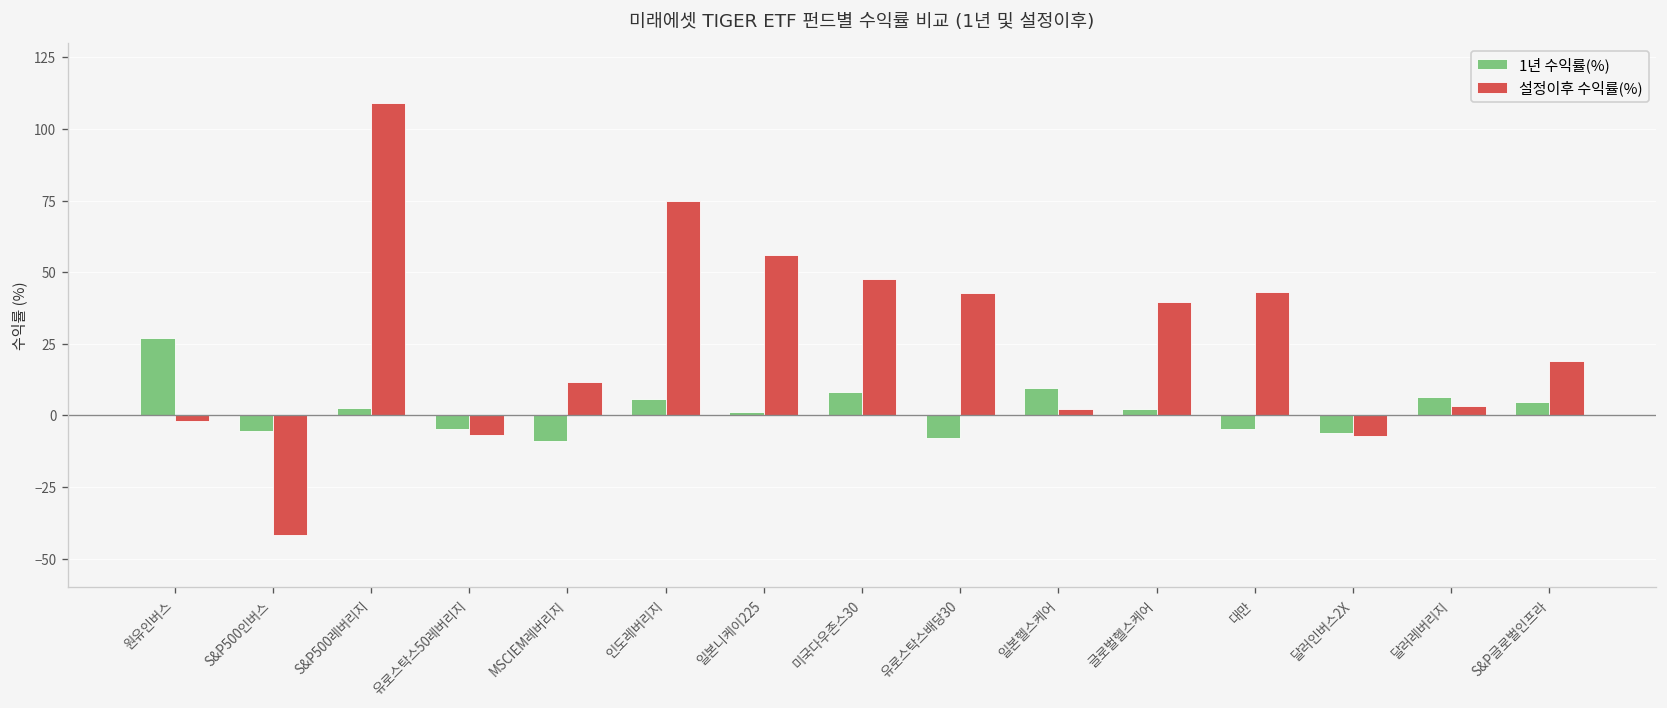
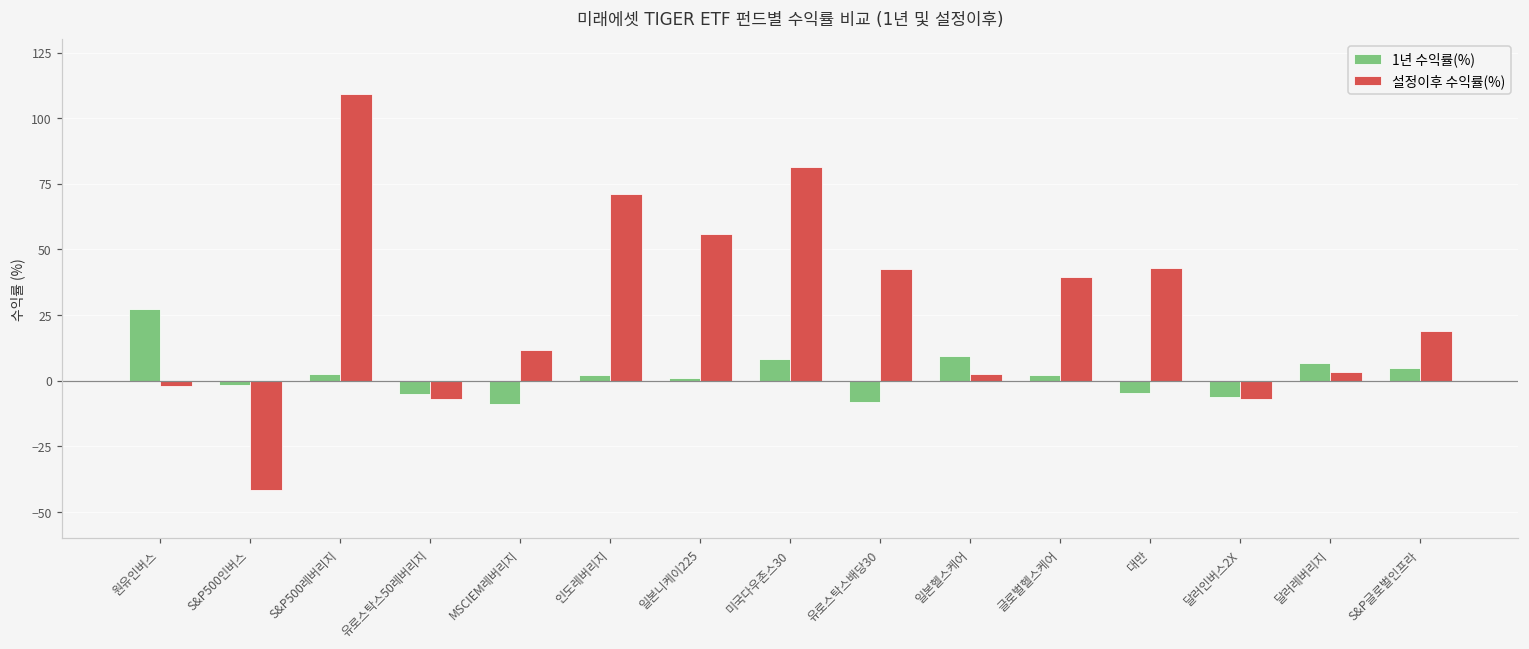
  {
    "1년 수익률(%)": {
      "원유인버스": 27,
-     "S&P500인버스": -5,
+     "S&P500인버스": -2,
      "S&P500레버리지": 3,
      "유로스탁스50레버리지": -5,
      "MSCIEM레버리지": -9,
-     "인도레버리지": 6,
+     "인도레버리지": 2,
      "일본니케이225": 1,
      "미국다우존스30": 8,
      "유로스탁스배당30": -8,
      "일본헬스케어": 9,
      "글로벌헬스케어": 2,
      "대만": -5,
      "달러인버스2X": -6,
      "달러레버리지": 7,
      "S&P글로벌인프라": 5
    },
    "설정이후 수익률(%)": {
      "원유인버스": -2,
      "S&P500인버스": -42,
      "S&P500레버리지": 109,
      "유로스탁스50레버리지": -7,
      "MSCIEM레버리지": 12,
-     "인도레버리지": 75,
+     "인도레버리지": 71,
      "일본니케이225": 56,
-     "미국다우존스30": 48,
+     "미국다우존스30": 81,
      "유로스탁스배당30": 43,
      "일본헬스케어": 2,
      "글로벌헬스케어": 40,
      "대만": 43,
      "달러인버스2X": -7,
      "달러레버리지": 3,
      "S&P글로벌인프라": 19
    }
  }
